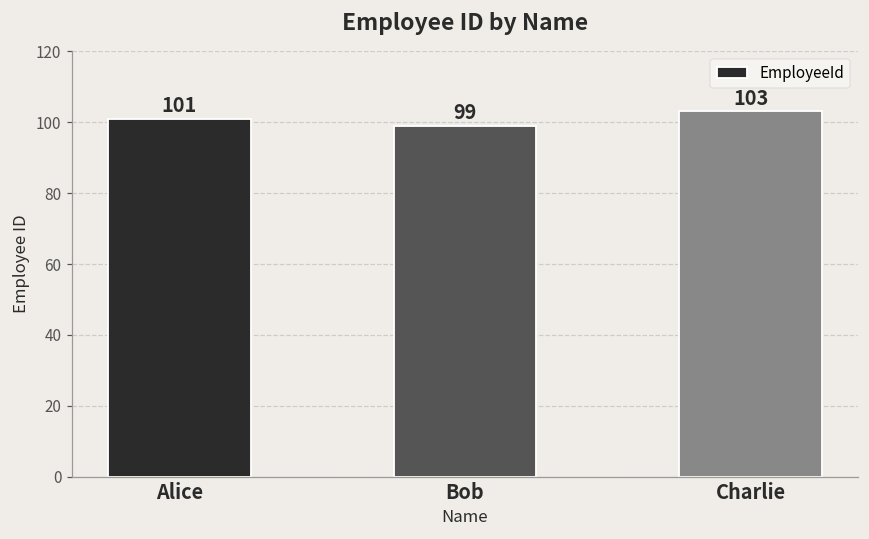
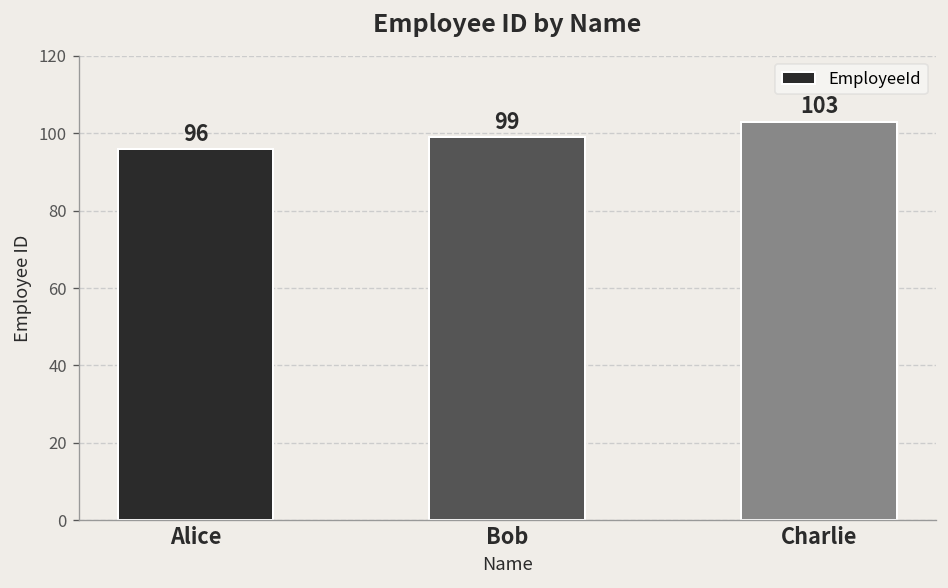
  {
-   "Alice": 101,
+   "Alice": 96,
    "Bob": 99,
    "Charlie": 103
  }
